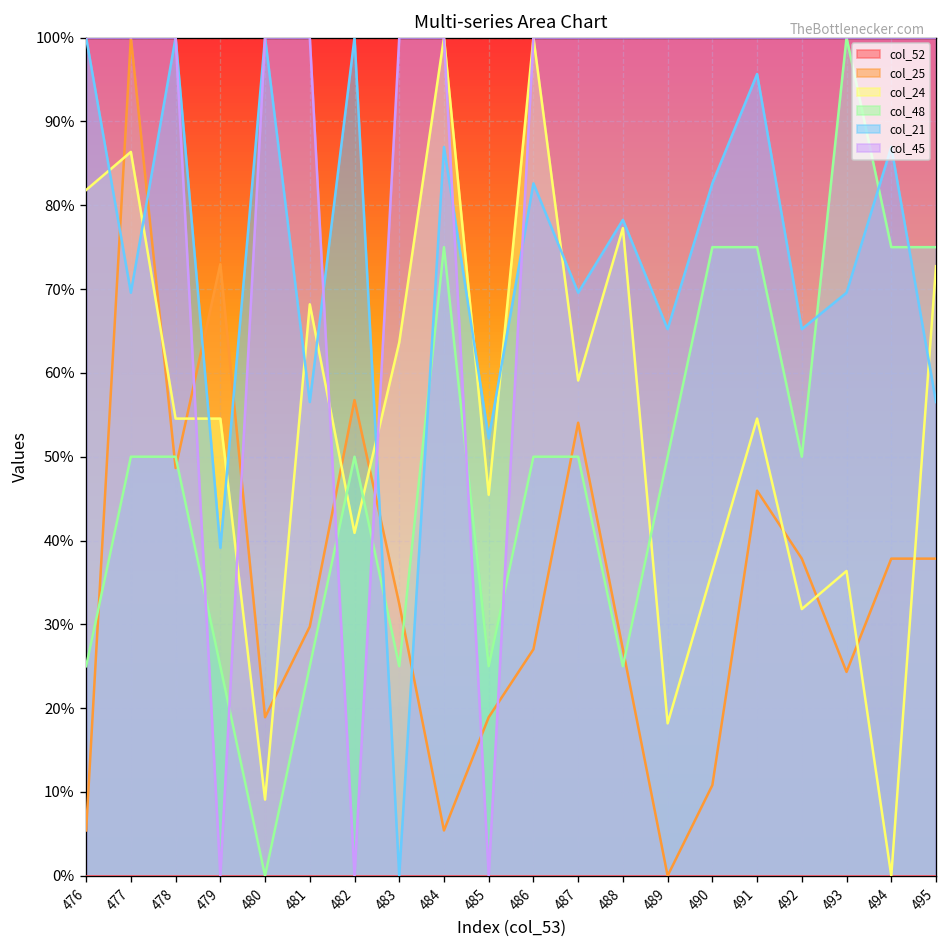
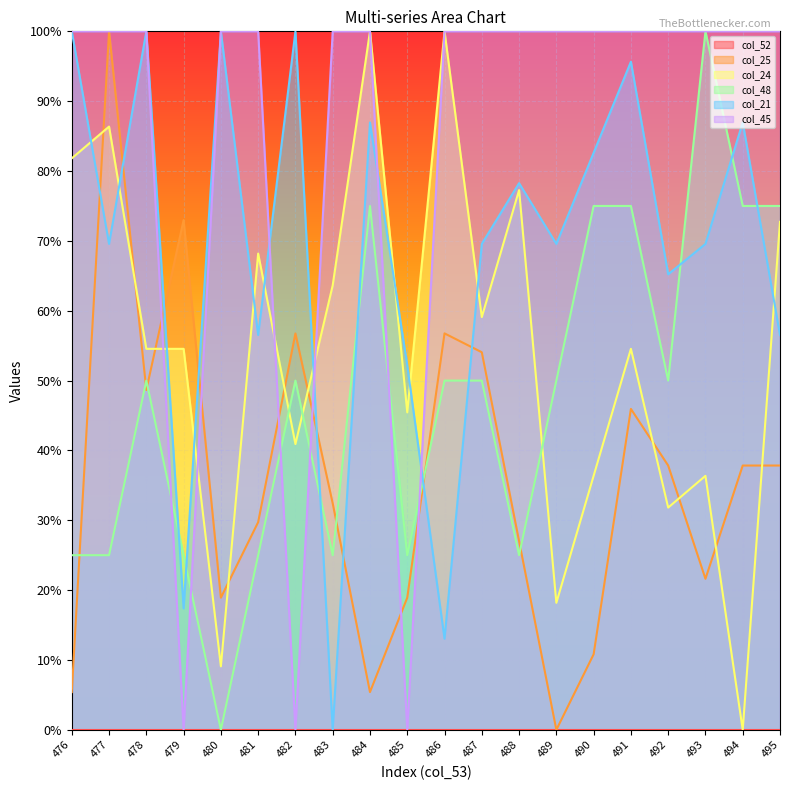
  {
    "col_52": {
      "476": "0%",
      "477": "0%",
      "478": "0%",
      "481": "0%",
      "484": "0%",
      "486": "0%",
      "487": "0%",
      "488": "0%",
      "490": "0%",
      "491": "0%",
      "492": "0%",
      "493": "0%",
      "495": "0%"
    },
    "col_25": {
      "476": "5%",
      "478": "49%",
      "479": "73%",
      "480": "19%",
      "481": "30%",
      "482": "57%",
      "483": "32%",
      "484": "5%",
      "485": "19%",
-     "486": "27%",
+     "486": "57%",
      "487": "54%",
      "488": "27%",
      "490": "11%",
      "491": "46%",
      "492": "38%",
-     "493": "24%",
+     "493": "22%",
      "494": "38%",
      "495": "38%"
    },
    "col_24": {
      "476": "82%",
      "477": "86%",
      "478": "55%",
      "479": "55%",
      "480": "9%",
      "481": "68%",
      "482": "41%",
      "483": "64%",
      "485": "45%",
      "487": "59%",
      "488": "77%",
      "489": "18%",
      "490": "36%",
      "491": "55%",
      "492": "32%",
      "493": "36%",
      "495": "73%"
    },
    "col_48": {
      "476": "25%",
-     "477": "50%",
+     "477": "25%",
      "478": "50%",
      "479": "25%",
      "481": "25%",
      "482": "50%",
      "483": "25%",
      "484": "75%",
      "485": "25%",
      "486": "50%",
      "487": "50%",
      "488": "25%",
      "489": "50%",
      "490": "75%",
      "491": "75%",
      "492": "50%",
      "494": "75%",
      "495": "75%"
    },
    "col_21": {
      "477": "70%",
-     "479": "39%",
+     "479": "17%",
      "481": "57%",
      "482": "100%",
      "484": "87%",
      "485": "52%",
-     "486": "83%",
+     "486": "13%",
      "487": "70%",
      "488": "78%",
-     "489": "65%",
+     "489": "70%",
      "490": "83%",
      "491": "96%",
      "492": "65%",
      "493": "70%",
      "495": "57%"
    },
    "col_45": {
      "481": "100%",
      "483": "100%",
      "487": "100%",
      "488": "100%",
      "489": "100%",
      "490": "100%",
      "491": "100%",
      "492": "100%",
      "494": "100%",
      "495": "100%"
    }
  }
